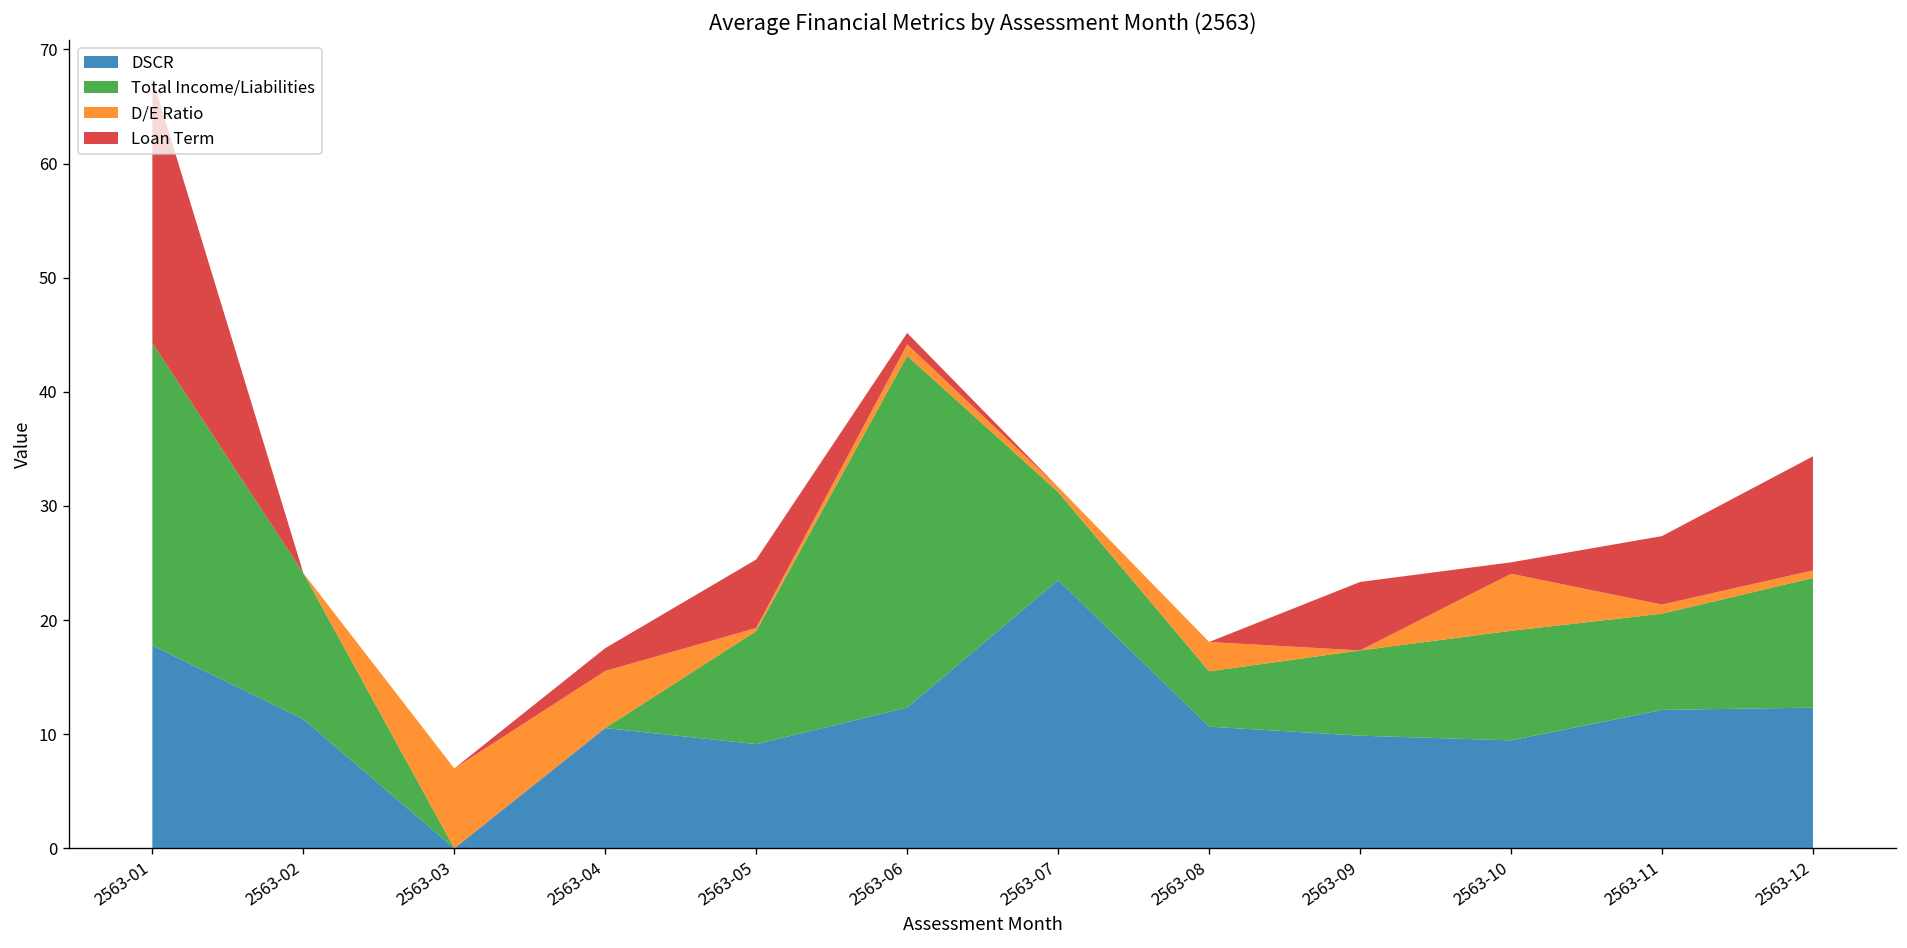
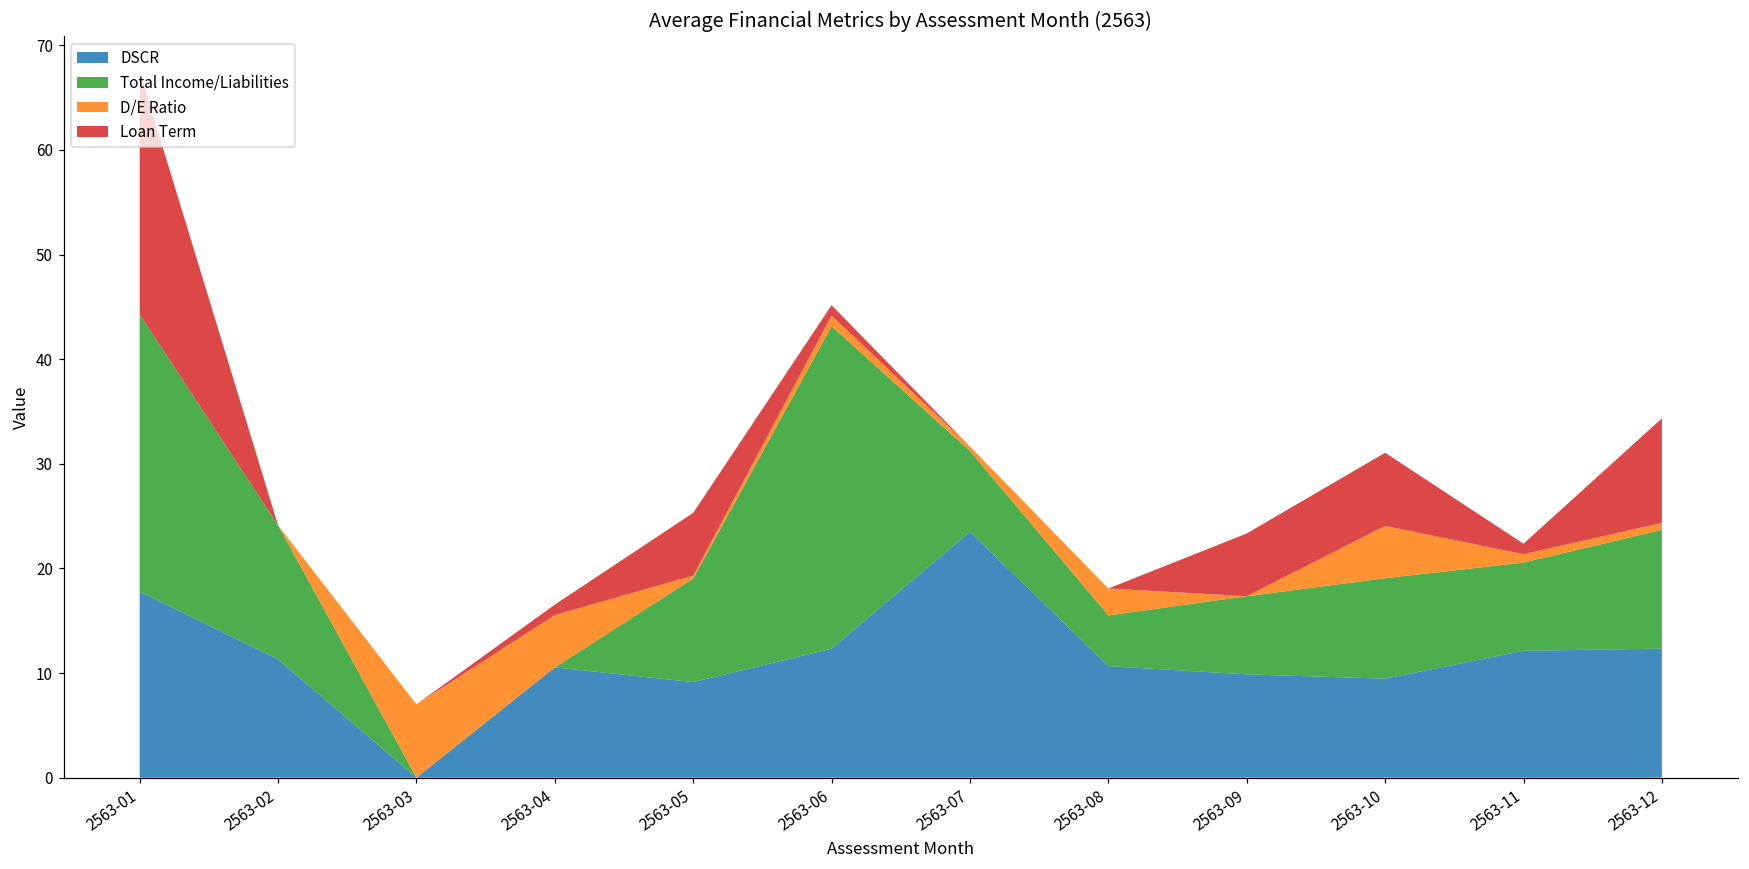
  {
    "DSCR": {
      "2563-01": 18,
      "2563-02": 11,
      "2563-05": 9,
      "2563-06": 12,
      "2563-07": 24,
      "2563-08": 11,
      "2563-09": 10,
      "2563-10": 9,
      "2563-11": 12,
      "2563-12": 12
    },
    "Total Income/Liabilities": {
      "2563-05": 10,
      "2563-06": 31,
      "2563-07": 8,
      "2563-08": 5,
      "2563-10": 10,
      "2563-11": 8,
      "2563-12": 11
    },
    "D/E Ratio": {
      "2563-04": 5,
      "2563-05": 0,
      "2563-06": 1,
      "2563-10": 5,
      "2563-11": 1,
      "2563-12": 1
    },
    "Loan Term": {
-     "2563-04": 2,
+     "2563-04": 1,
      "2563-05": 6,
      "2563-06": 1,
      "2563-09": 6,
-     "2563-10": 1,
-     "2563-11": 6,
+     "2563-10": 7,
+     "2563-11": 1,
      "2563-12": 10
    }
  }
